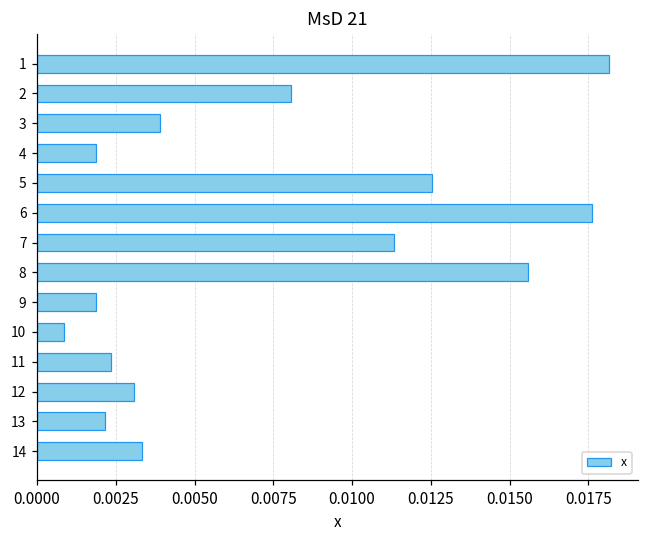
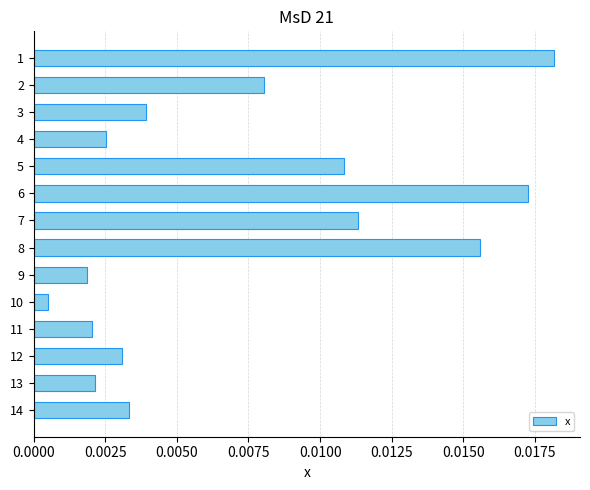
  {
    "1": 0.0182,
    "2": 0.0081,
    "3": 0.0039,
-   "4": 0.0019,
-   "5": 0.0125,
-   "6": 0.0176,
+   "4": 0.0025,
+   "5": 0.0108,
+   "6": 0.0173,
    "7": 0.0113,
    "8": 0.0156,
    "9": 0.0019,
-   "10": 0.0008,
-   "11": 0.0024,
+   "10": 0.0005,
+   "11": 0.0020,
    "12": 0.0031,
    "13": 0.0021,
    "14": 0.0033
  }
